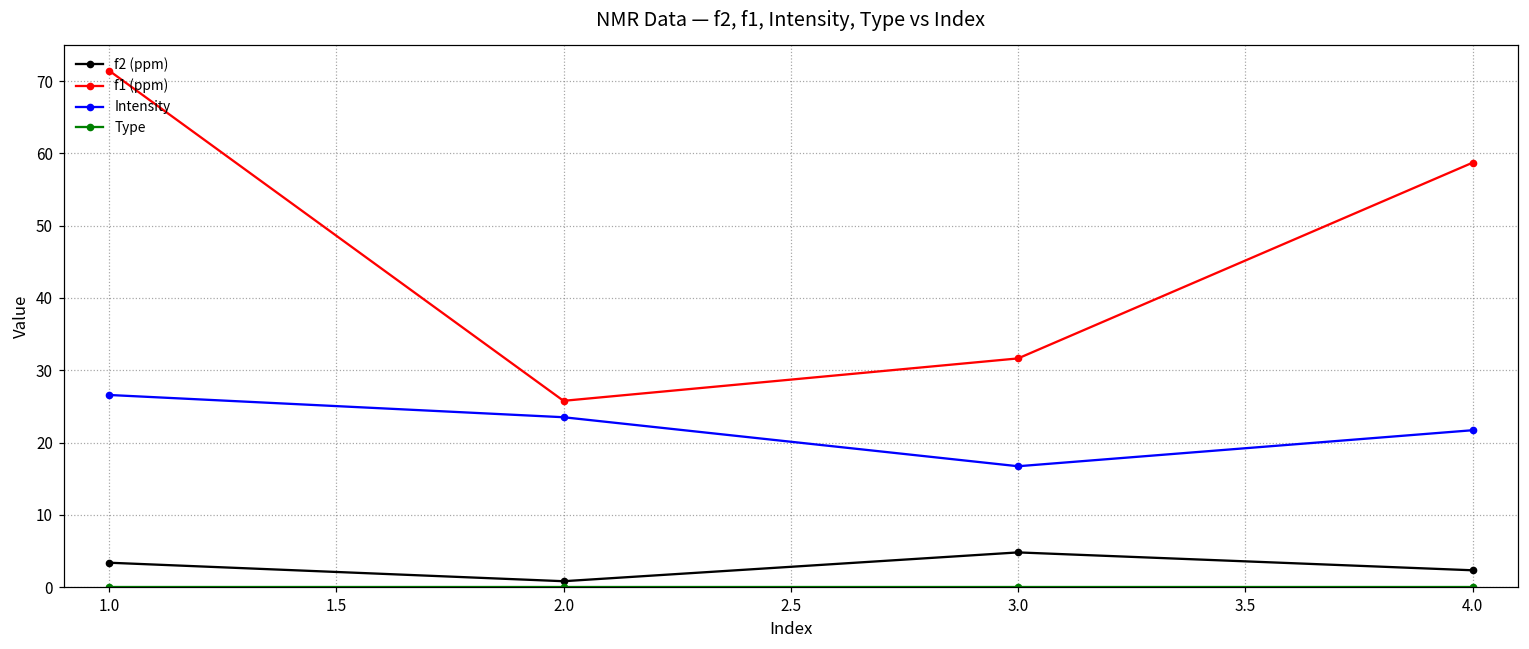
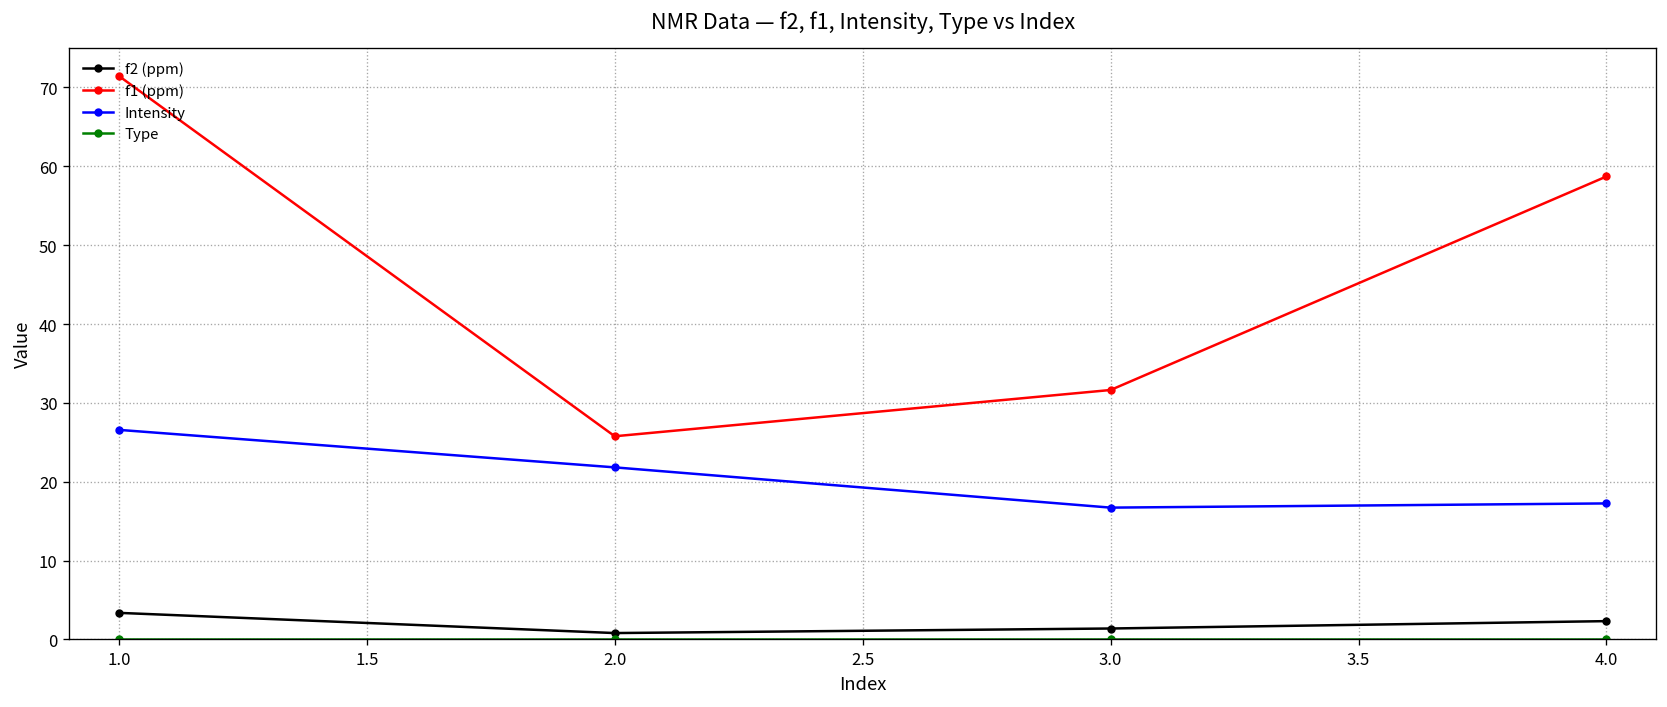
  {
    "f2 (ppm)": {
      "1.0": 3,
      "2.0": 1,
-     "3.0": 5,
+     "3.0": 1,
      "4.0": 2
    },
    "f1 (ppm)": {
      "1.0": 71,
      "2.0": 26,
      "3.0": 32,
      "4.0": 59
    },
    "Intensity": {
      "1.0": 27,
-     "2.0": 23,
+     "2.0": 22,
      "3.0": 17,
-     "4.0": 22
+     "4.0": 17
    },
    "Type": {
      "1.0": 0,
      "2.0": 0,
      "3.0": 0,
      "4.0": 0
    }
  }
